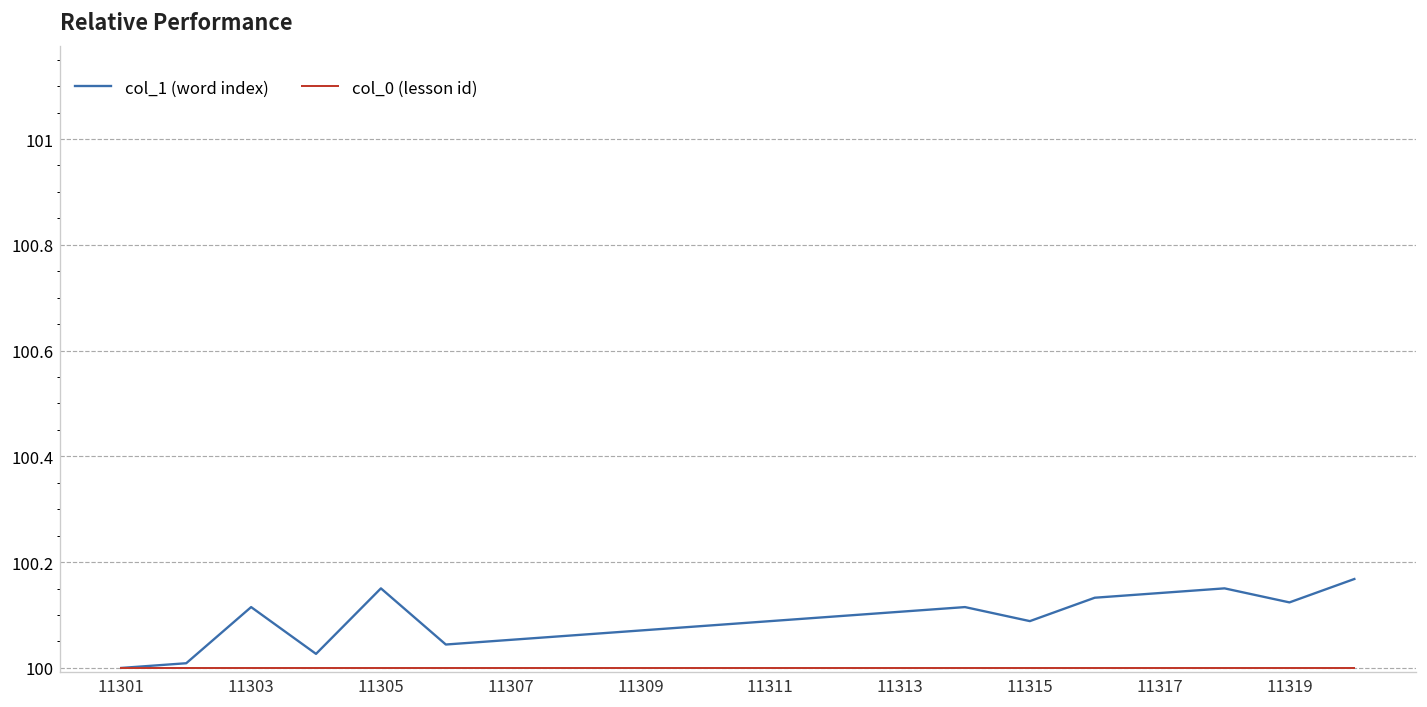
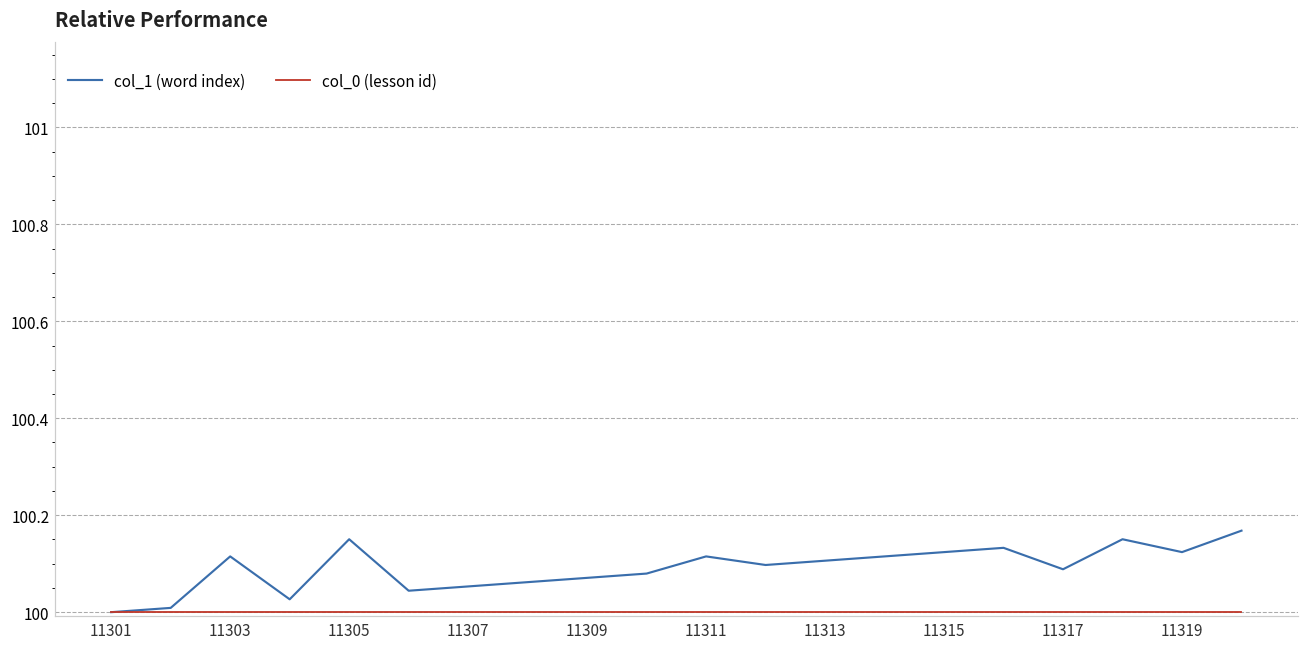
  {
    "col_1 (word index)": {
      "11303": 100.12,
      "11305": 100.15,
      "11307": 100.05,
      "11309": 100.07,
-     "11311": 100.09,
+     "11311": 100.12,
      "11313": 100.11,
-     "11315": 100.09,
-     "11317": 100.14,
+     "11315": 100.12,
+     "11317": 100.09,
      "11319": 100.12
    },
    "col_0 (lesson id)": {
      "11303": 100.00,
      "11305": 100.00,
      "11307": 100.00,
      "11309": 100.00,
      "11311": 100.00,
      "11313": 100.00,
      "11315": 100.00,
      "11317": 100.00,
      "11319": 100.00
    }
  }
